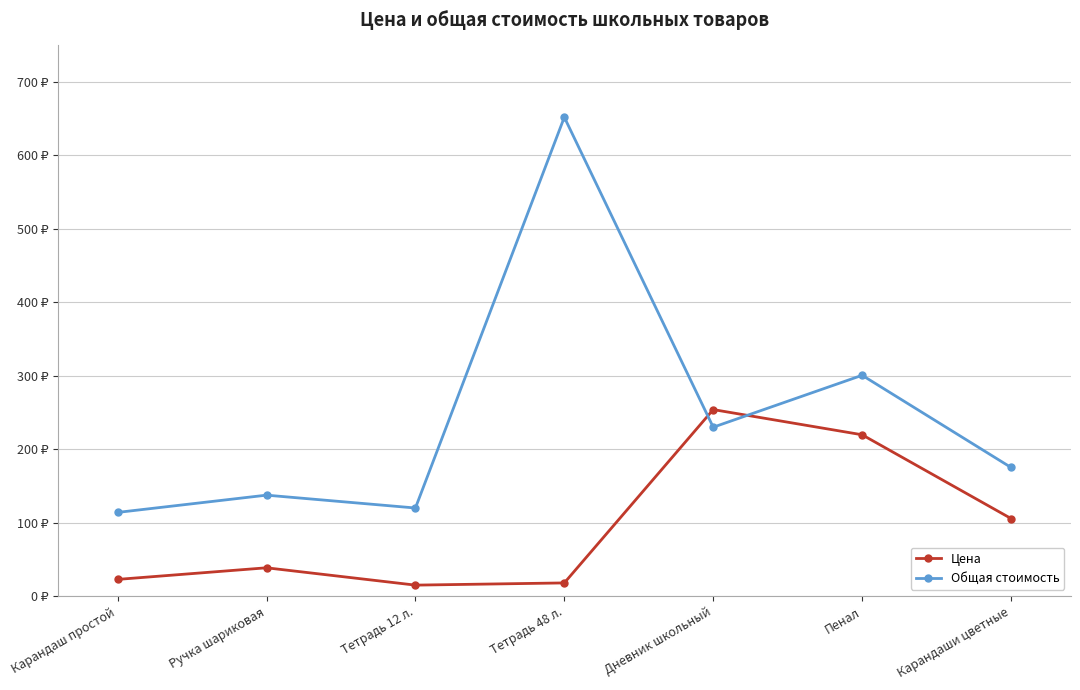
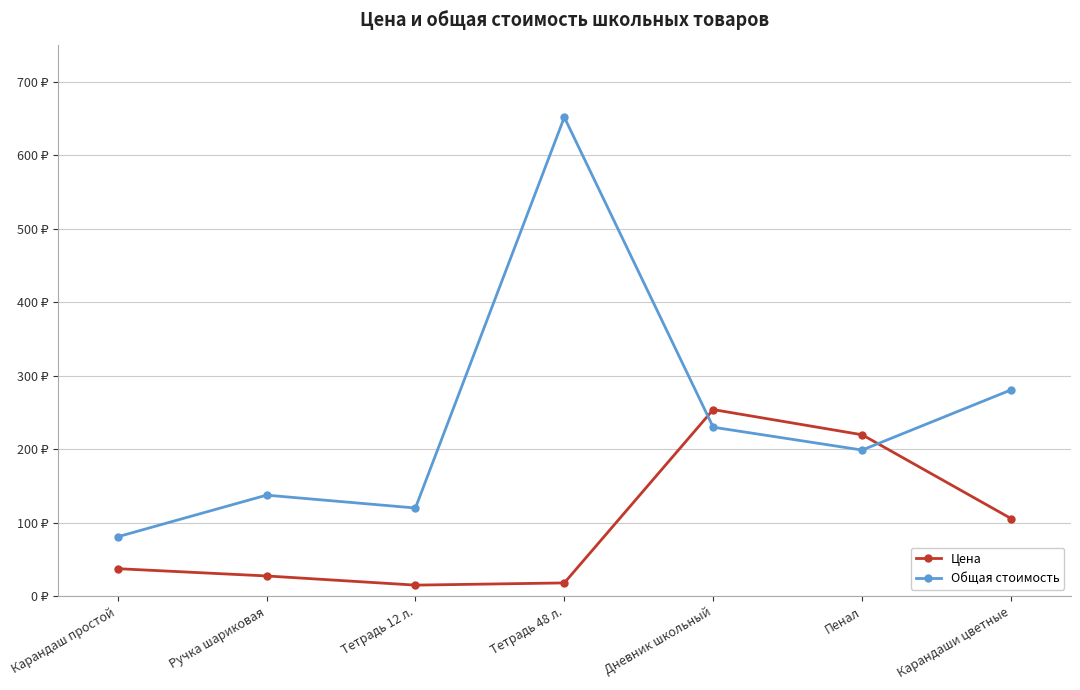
  {
    "Цена": {
-     "Карандаш простой": "20 ₽",
-     "Ручка шариковая": "40 ₽",
+     "Карандаш простой": "40 ₽",
+     "Ручка шариковая": "30 ₽",
      "Тетрадь 12 л.": "20 ₽",
      "Тетрадь 48 л.": "20 ₽",
      "Дневник школьный": "250 ₽",
      "Пенал": "220 ₽",
      "Карандаши цветные": "110 ₽"
    },
    "Общая стоимость": {
-     "Карандаш простой": "110 ₽",
+     "Карандаш простой": "80 ₽",
      "Ручка шариковая": "140 ₽",
      "Тетрадь 12 л.": "120 ₽",
      "Тетрадь 48 л.": "650 ₽",
      "Дневник школьный": "230 ₽",
-     "Пенал": "300 ₽",
-     "Карандаши цветные": "180 ₽"
+     "Пенал": "200 ₽",
+     "Карандаши цветные": "280 ₽"
    }
  }
